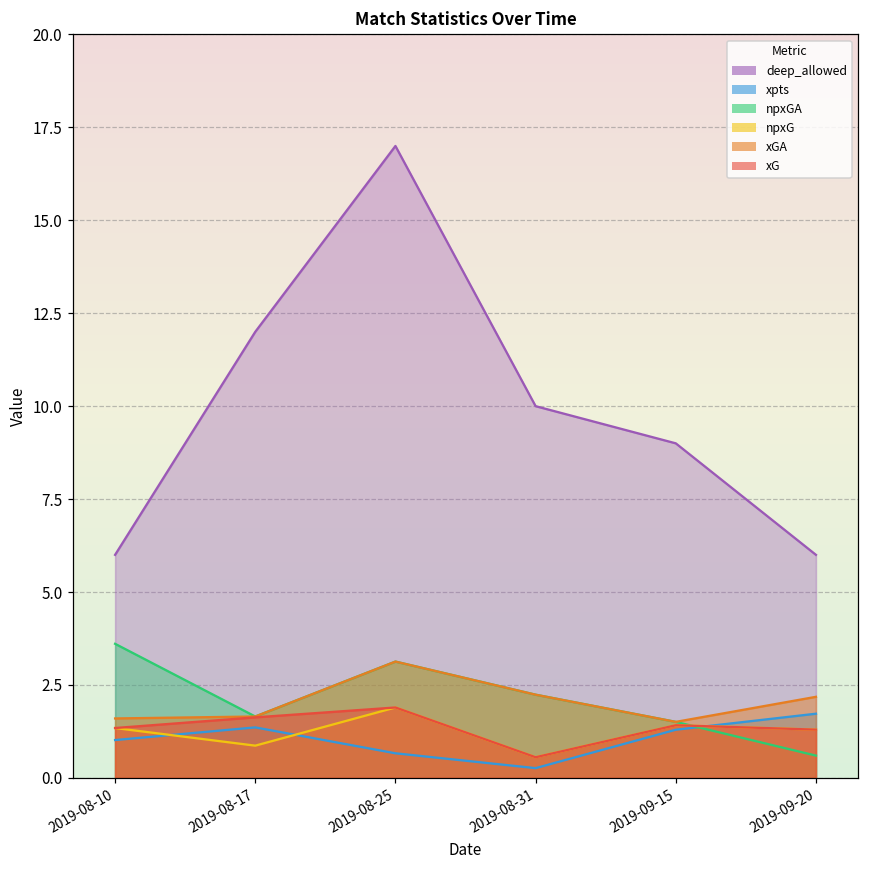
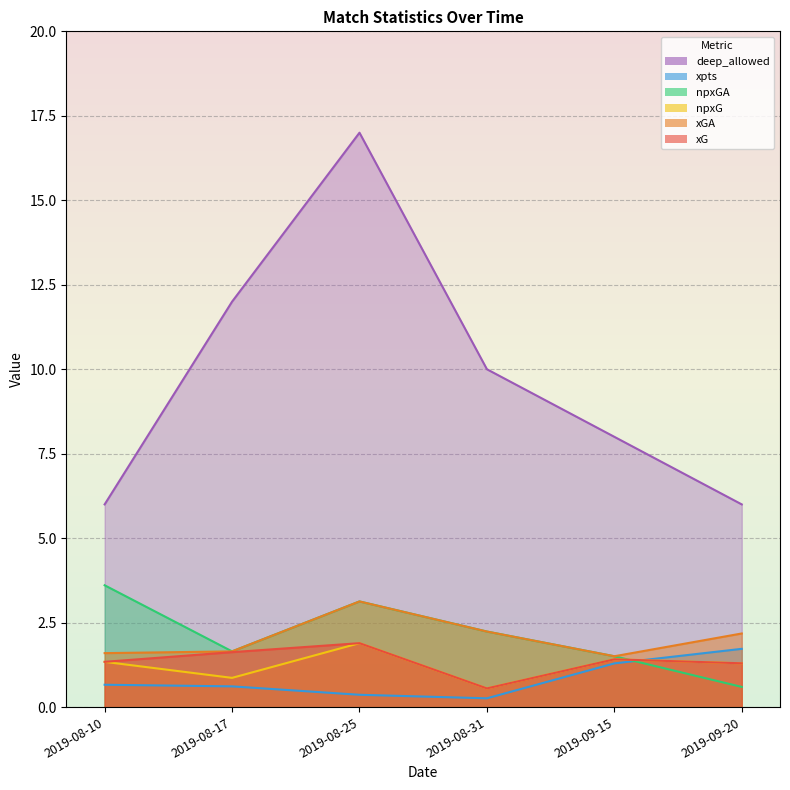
  {
    "deep_allowed": {
      "2019-08-10": 6,
      "2019-08-17": 12,
      "2019-08-25": 17,
      "2019-08-31": 10,
-     "2019-09-15": 9,
+     "2019-09-15": 8,
      "2019-09-20": 6
    },
    "xpts": {
-     "2019-08-10": 1.0,
-     "2019-08-17": 1.4,
-     "2019-08-25": 0.7,
+     "2019-08-10": 0.7,
+     "2019-08-17": 0.6,
+     "2019-08-25": 0.4,
      "2019-08-31": 0.3,
      "2019-09-15": 1.3,
      "2019-09-20": 1.7
    },
    "npxGA": {
      "2019-08-10": 3.6,
      "2019-09-20": 0.6
    }
  }
